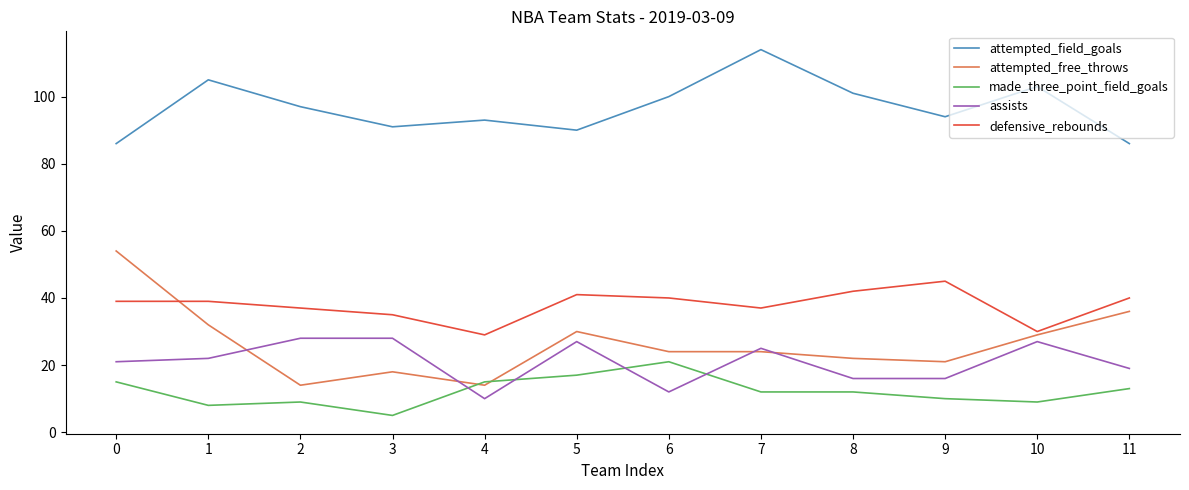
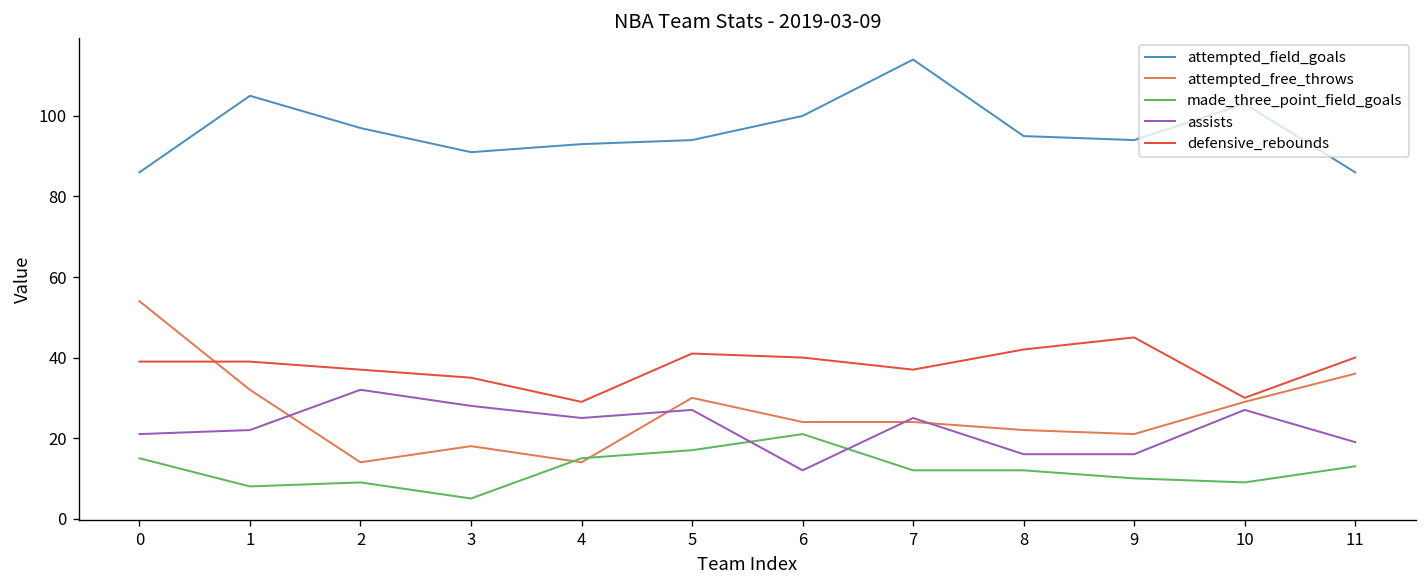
  {
    "attempted_field_goals": {
      "0": 86,
      "1": 105,
      "2": 97,
      "3": 91,
      "4": 93,
-     "5": 90,
+     "5": 94,
      "6": 100,
      "7": 114,
-     "8": 101,
+     "8": 95,
      "9": 94,
      "11": 86
    },
    "made_three_point_field_goals": {
      "0": 15,
      "1": 8,
      "2": 9,
      "3": 5,
      "4": 15,
      "5": 17,
      "6": 21,
      "7": 12,
      "8": 12,
      "9": 10,
      "10": 9,
      "11": 13
    },
    "assists": {
      "0": 21,
      "1": 22,
-     "2": 28,
+     "2": 32,
      "3": 28,
-     "4": 10,
+     "4": 25,
      "5": 27,
      "6": 12,
      "7": 25,
      "8": 16,
      "9": 16,
      "10": 27,
      "11": 19
    }
  }
